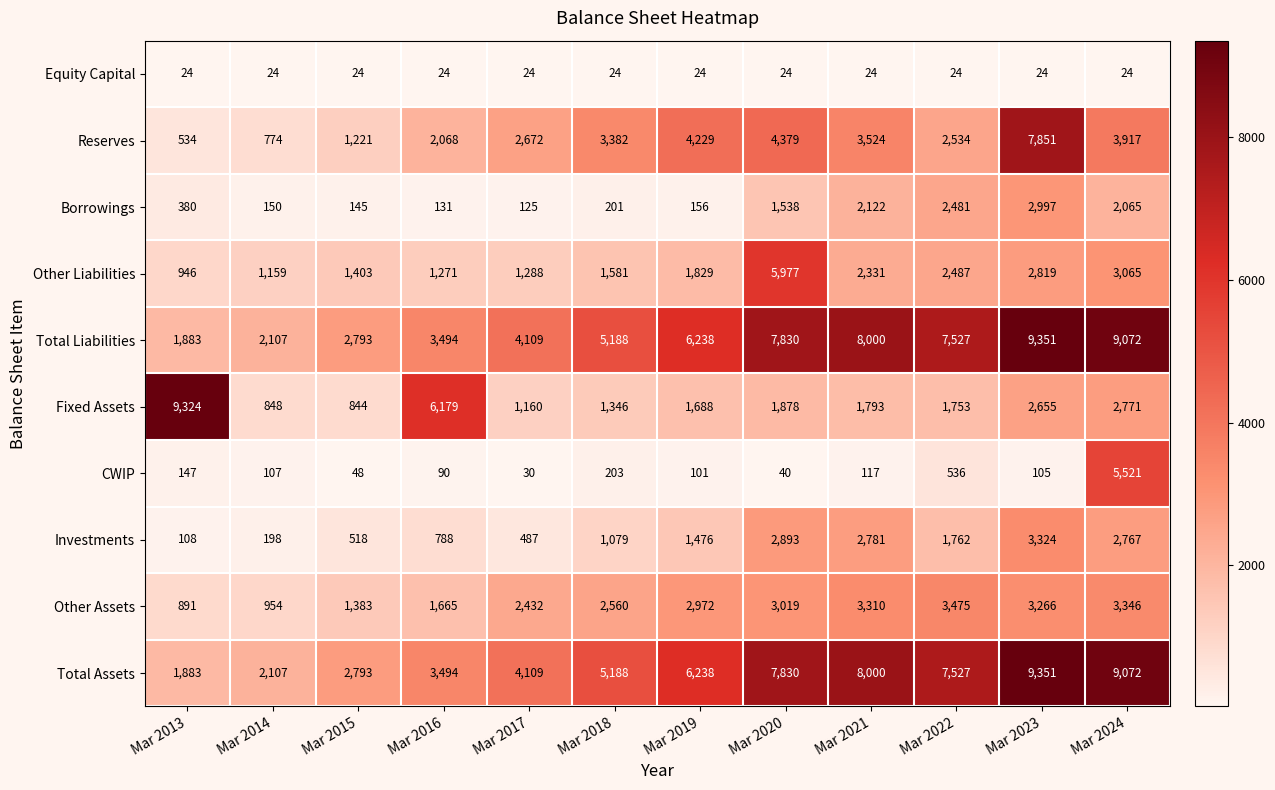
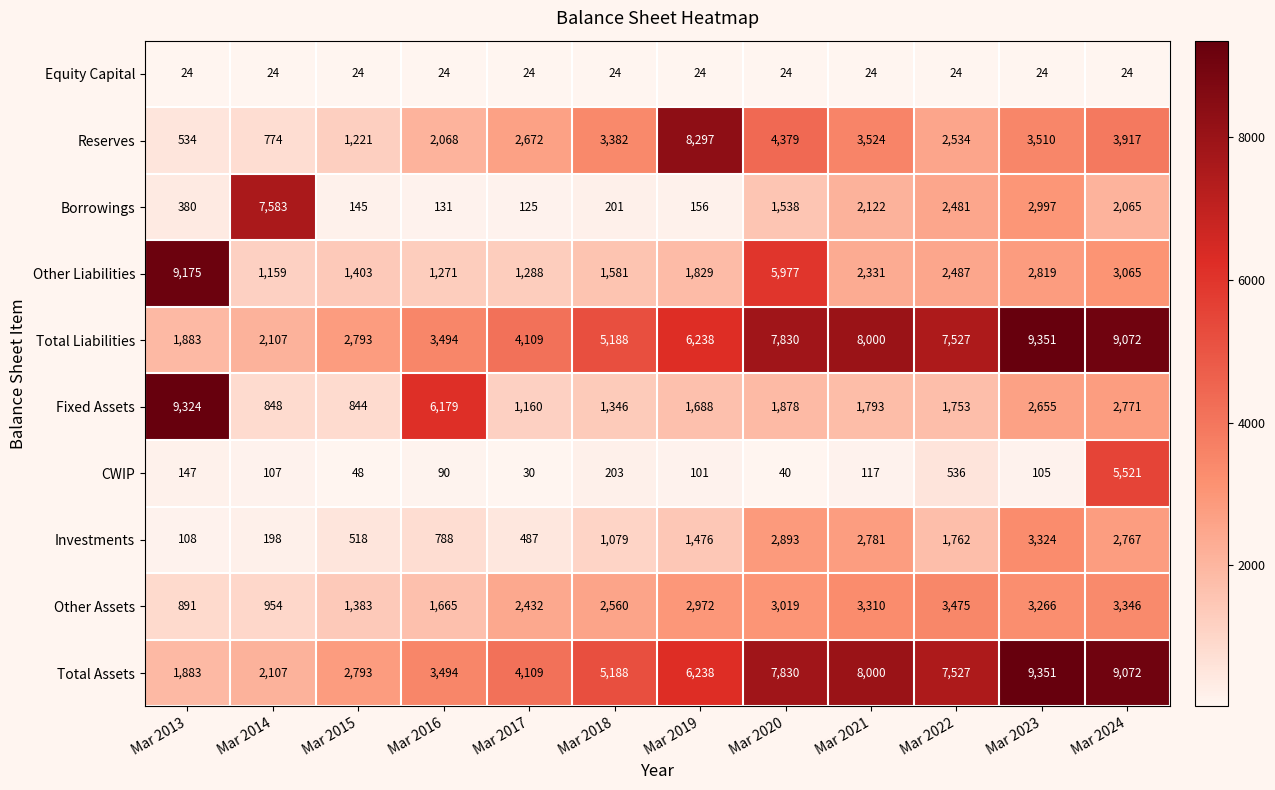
  {
    "Equity Capital": {
      "Mar 2013": "24",
      "Mar 2014": "24",
      "Mar 2015": "24",
      "Mar 2016": "24",
      "Mar 2017": "24",
      "Mar 2018": "24",
      "Mar 2019": "24",
      "Mar 2020": "24",
      "Mar 2021": "24",
      "Mar 2022": "24",
      "Mar 2023": "24",
      "Mar 2024": "24"
    },
    "Reserves": {
      "Mar 2013": "534",
      "Mar 2014": "774",
      "Mar 2015": "1,221",
      "Mar 2016": "2,068",
      "Mar 2017": "2,672",
      "Mar 2018": "3,382",
-     "Mar 2019": "4,229",
+     "Mar 2019": "8,297",
      "Mar 2020": "4,379",
      "Mar 2021": "3,524",
      "Mar 2022": "2,534",
-     "Mar 2023": "7,851",
+     "Mar 2023": "3,510",
      "Mar 2024": "3,917"
    },
    "Borrowings": {
      "Mar 2013": "380",
-     "Mar 2014": "150",
+     "Mar 2014": "7,583",
      "Mar 2015": "145",
      "Mar 2016": "131",
      "Mar 2017": "125",
      "Mar 2018": "201",
      "Mar 2019": "156",
      "Mar 2020": "1,538",
      "Mar 2021": "2,122",
      "Mar 2022": "2,481",
      "Mar 2023": "2,997",
      "Mar 2024": "2,065"
    },
    "Other Liabilities": {
-     "Mar 2013": "946",
+     "Mar 2013": "9,175",
      "Mar 2014": "1,159",
      "Mar 2015": "1,403",
      "Mar 2016": "1,271",
      "Mar 2017": "1,288",
      "Mar 2018": "1,581",
      "Mar 2019": "1,829",
      "Mar 2020": "5,977",
      "Mar 2021": "2,331",
      "Mar 2022": "2,487",
      "Mar 2023": "2,819",
      "Mar 2024": "3,065"
    },
    "Total Liabilities": {
      "Mar 2013": "1,883",
      "Mar 2014": "2,107",
      "Mar 2015": "2,793",
      "Mar 2016": "3,494",
      "Mar 2017": "4,109",
      "Mar 2018": "5,188",
      "Mar 2019": "6,238",
      "Mar 2020": "7,830",
      "Mar 2021": "8,000",
      "Mar 2022": "7,527",
      "Mar 2023": "9,351",
      "Mar 2024": "9,072"
    },
    "Fixed Assets": {
      "Mar 2013": "9,324",
      "Mar 2014": "848",
      "Mar 2015": "844",
      "Mar 2016": "6,179",
      "Mar 2017": "1,160",
      "Mar 2018": "1,346",
      "Mar 2019": "1,688",
      "Mar 2020": "1,878",
      "Mar 2021": "1,793",
      "Mar 2022": "1,753",
      "Mar 2023": "2,655",
      "Mar 2024": "2,771"
    },
    "CWIP": {
      "Mar 2013": "147",
      "Mar 2014": "107",
      "Mar 2015": "48",
      "Mar 2016": "90",
      "Mar 2017": "30",
      "Mar 2018": "203",
      "Mar 2019": "101",
      "Mar 2020": "40",
      "Mar 2021": "117",
      "Mar 2022": "536",
      "Mar 2023": "105",
      "Mar 2024": "5,521"
    },
    "Investments": {
      "Mar 2013": "108",
      "Mar 2014": "198",
      "Mar 2015": "518",
      "Mar 2016": "788",
      "Mar 2017": "487",
      "Mar 2018": "1,079",
      "Mar 2019": "1,476",
      "Mar 2020": "2,893",
      "Mar 2021": "2,781",
      "Mar 2022": "1,762",
      "Mar 2023": "3,324",
      "Mar 2024": "2,767"
    },
    "Other Assets": {
      "Mar 2013": "891",
      "Mar 2014": "954",
      "Mar 2015": "1,383",
      "Mar 2016": "1,665",
      "Mar 2017": "2,432",
      "Mar 2018": "2,560",
      "Mar 2019": "2,972",
      "Mar 2020": "3,019",
      "Mar 2021": "3,310",
      "Mar 2022": "3,475",
      "Mar 2023": "3,266",
      "Mar 2024": "3,346"
    },
    "Total Assets": {
      "Mar 2013": "1,883",
      "Mar 2014": "2,107",
      "Mar 2015": "2,793",
      "Mar 2016": "3,494",
      "Mar 2017": "4,109",
      "Mar 2018": "5,188",
      "Mar 2019": "6,238",
      "Mar 2020": "7,830",
      "Mar 2021": "8,000",
      "Mar 2022": "7,527",
      "Mar 2023": "9,351",
      "Mar 2024": "9,072"
    }
  }
